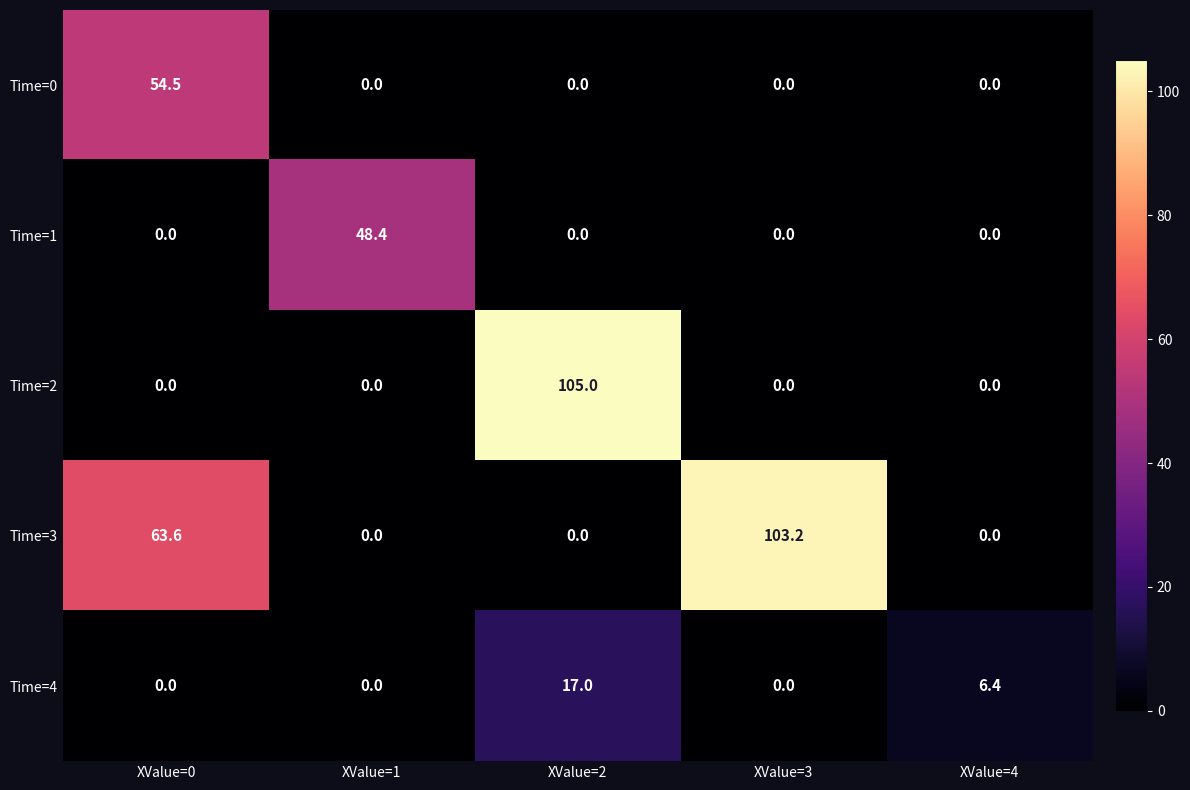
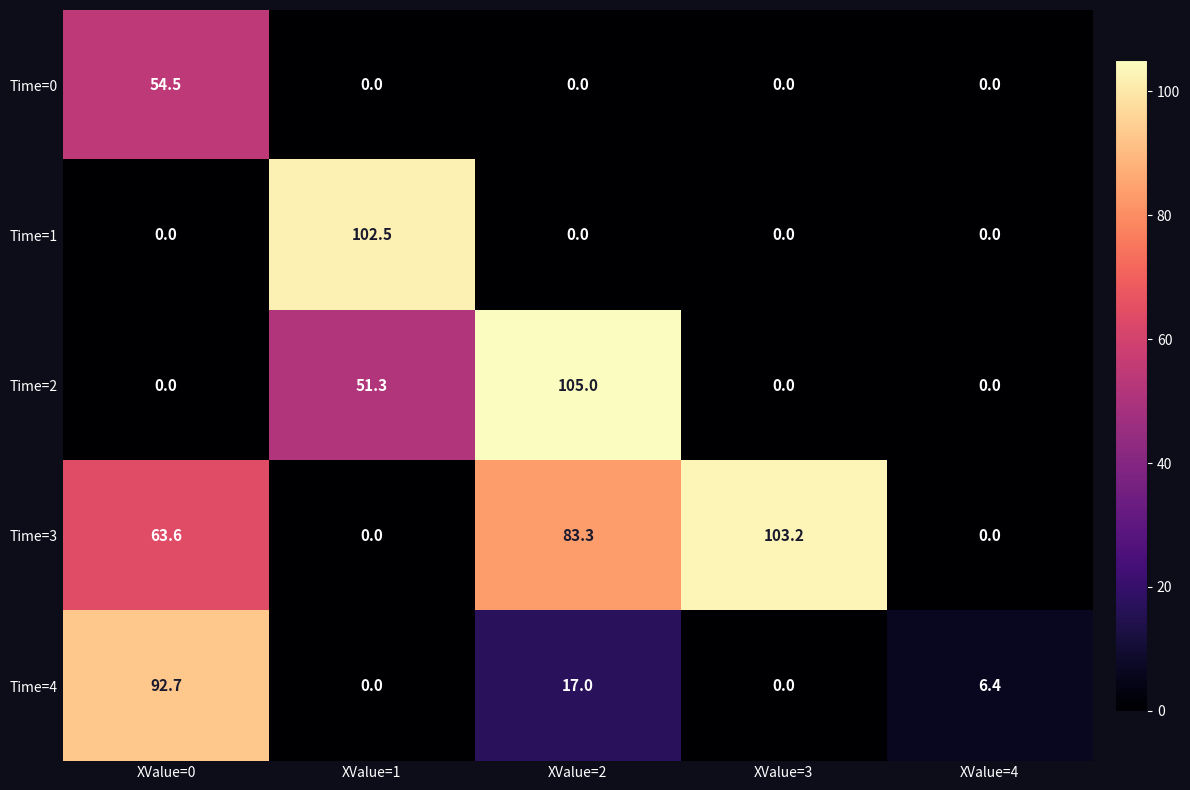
  {
    "Time=0": {
      "XValue=0": 54.5,
      "XValue=1": 0.0,
      "XValue=2": 0.0,
      "XValue=3": 0.0,
      "XValue=4": 0.0
    },
    "Time=1": {
      "XValue=0": 0.0,
-     "XValue=1": 48.4,
+     "XValue=1": 102.5,
      "XValue=2": 0.0,
      "XValue=3": 0.0,
      "XValue=4": 0.0
    },
    "Time=2": {
      "XValue=0": 0.0,
-     "XValue=1": 0.0,
+     "XValue=1": 51.3,
      "XValue=2": 105.0,
      "XValue=3": 0.0,
      "XValue=4": 0.0
    },
    "Time=3": {
      "XValue=0": 63.6,
      "XValue=1": 0.0,
-     "XValue=2": 0.0,
+     "XValue=2": 83.3,
      "XValue=3": 103.2,
      "XValue=4": 0.0
    },
    "Time=4": {
-     "XValue=0": 0.0,
+     "XValue=0": 92.7,
      "XValue=1": 0.0,
      "XValue=2": 17.0,
      "XValue=3": 0.0,
      "XValue=4": 6.4
    }
  }
